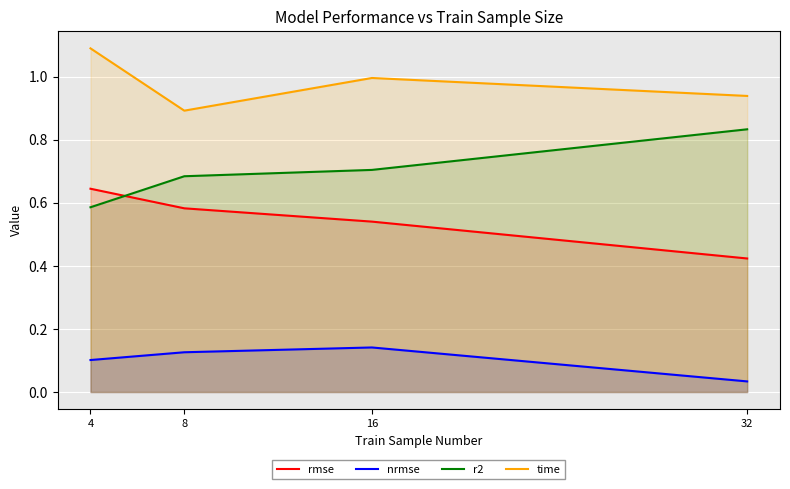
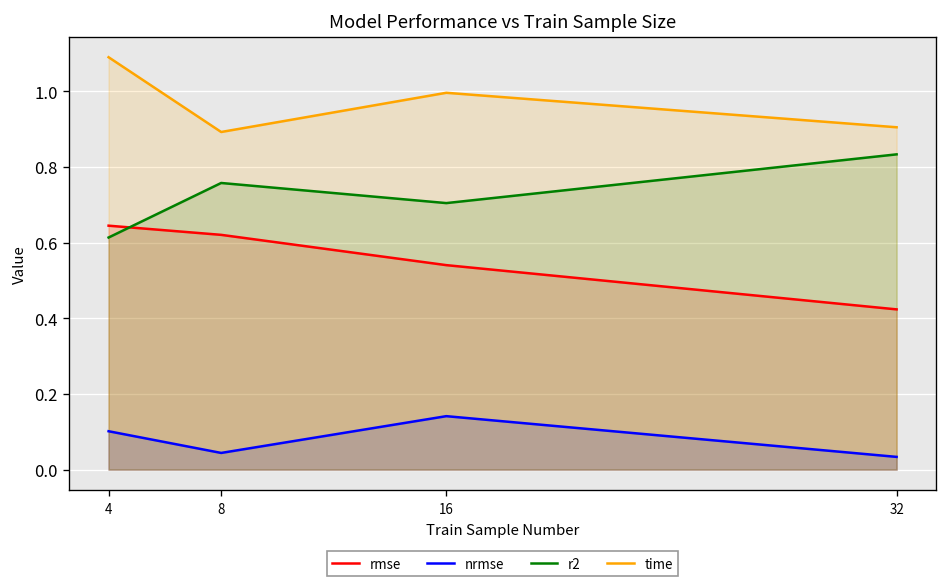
  {
    "rmse": {
      "4": 0.64,
-     "8": 0.58,
+     "8": 0.62,
      "16": 0.54,
      "32": 0.42
    },
    "nrmse": {
      "4": 0.10,
-     "8": 0.13,
+     "8": 0.04,
      "16": 0.14,
      "32": 0.03
    },
    "r2": {
-     "4": 0.59,
-     "8": 0.68,
+     "4": 0.61,
+     "8": 0.76,
      "16": 0.70,
      "32": 0.83
    },
    "time": {
      "4": 1.09,
      "8": 0.89,
      "16": 1.00,
-     "32": 0.94
+     "32": 0.90
    }
  }
